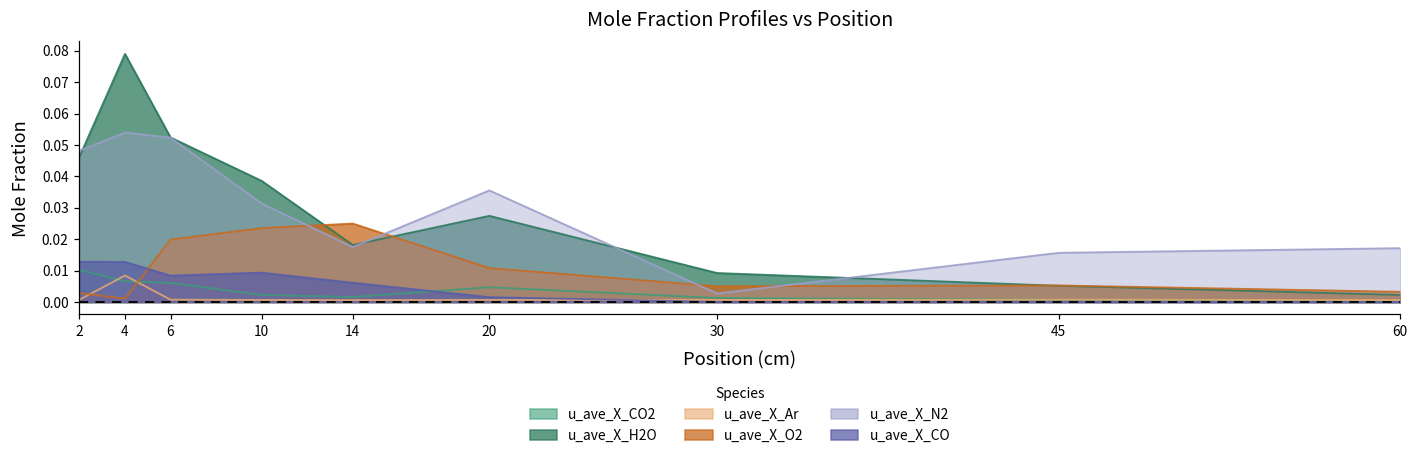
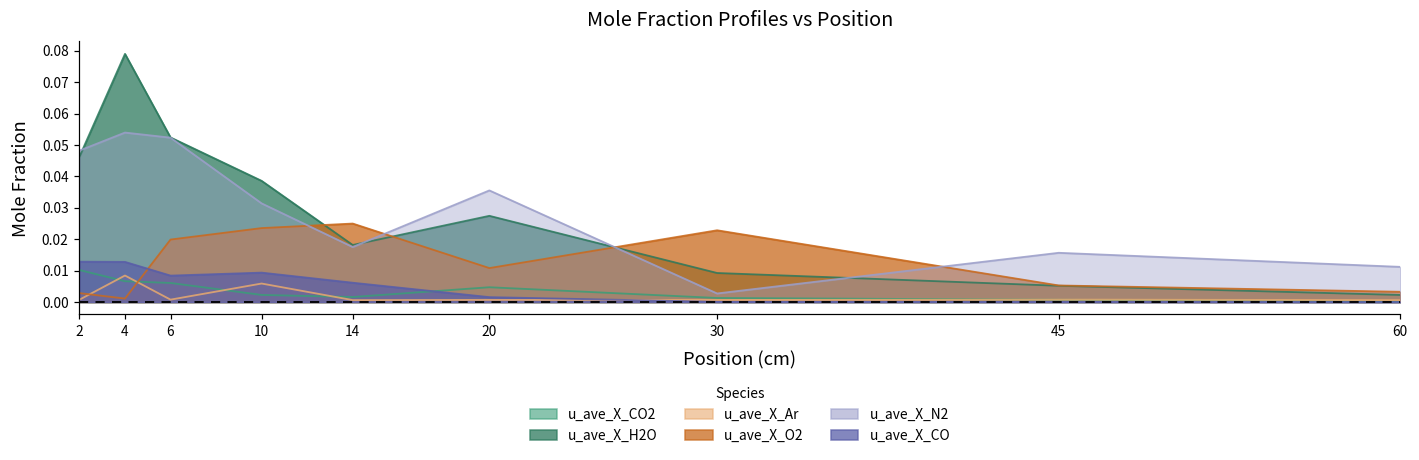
  {
    "u_ave_X_Ar": {
      "2": 0.001,
      "4": 0.008,
      "6": 0.001,
-     "10": 0.001,
+     "10": 0.006,
      "14": 0.001
    },
    "u_ave_X_O2": {
      "2": 0.003,
      "4": 0.001,
      "6": 0.020,
      "10": 0.024,
      "14": 0.025,
      "20": 0.011,
-     "30": 0.005,
+     "30": 0.023,
      "60": 0.003
    },
    "u_ave_X_N2": {
      "2": 0.048,
      "4": 0.054,
      "10": 0.031,
      "20": 0.036,
      "30": 0.003,
      "45": 0.016,
-     "60": 0.017
+     "60": 0.011
    },
    "u_ave_X_CO": {
      "2": 0.013,
      "4": 0.013,
      "6": 0.008,
      "10": 0.009,
      "14": 0.006
    }
  }
